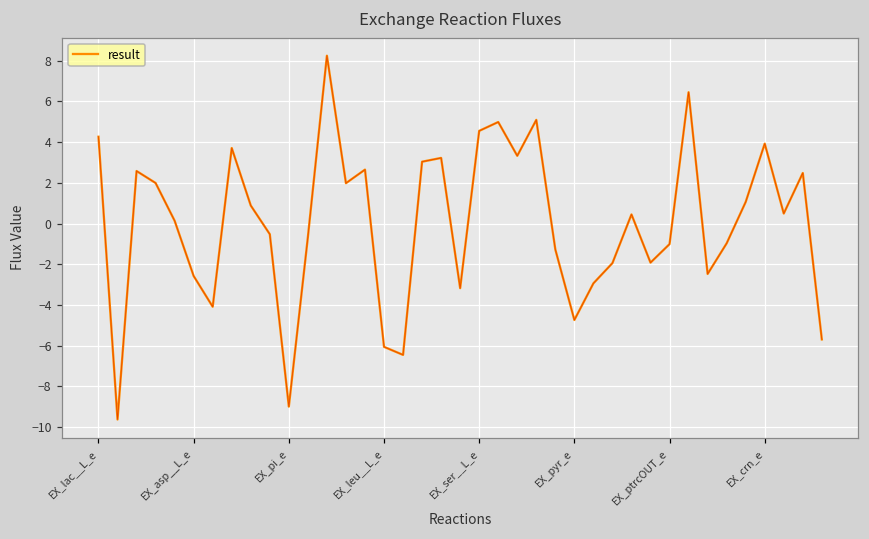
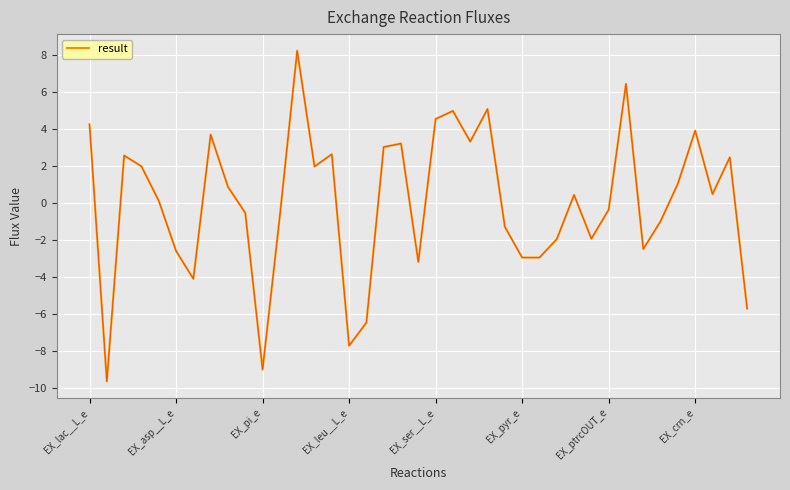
  {
    "EX_lac__L_e": 4.3,
    "EX_asp__L_e": -2.6,
    "EX_pi_e": -9.0,
-   "EX_leu__L_e": -6.1,
+   "EX_leu__L_e": -7.7,
    "EX_ser__L_e": 4.6,
-   "EX_pyr_e": -4.7,
-   "EX_ptrcOUT_e": -1.0,
+   "EX_pyr_e": -2.9,
+   "EX_ptrcOUT_e": -0.4,
    "EX_crn_e": 3.9
  }
